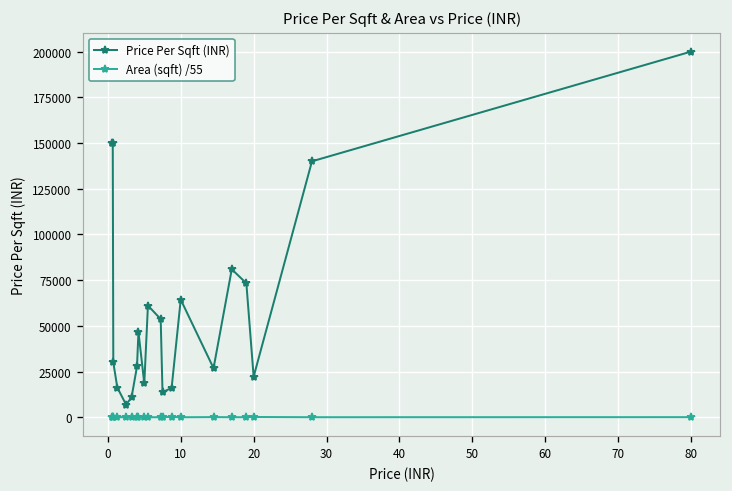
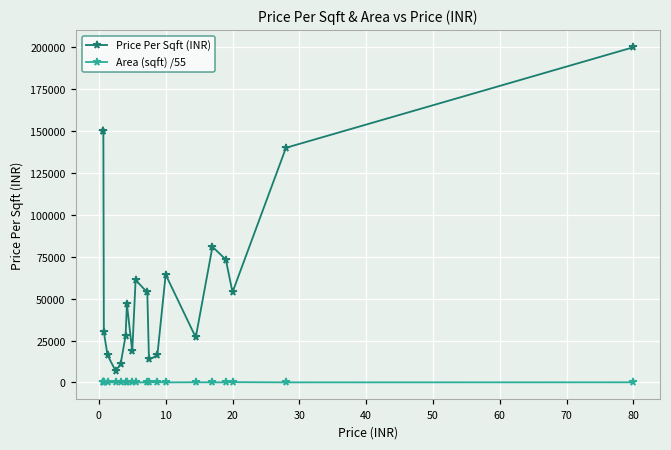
  {
    "Price Per Sqft (INR)": {
      "10": 64000,
-     "20": 22000,
+     "20": 54000,
      "80": 200000
    },
    "Area (sqft) /55": {
      "10": 0,
      "20": 0,
      "80": 0
    }
  }
